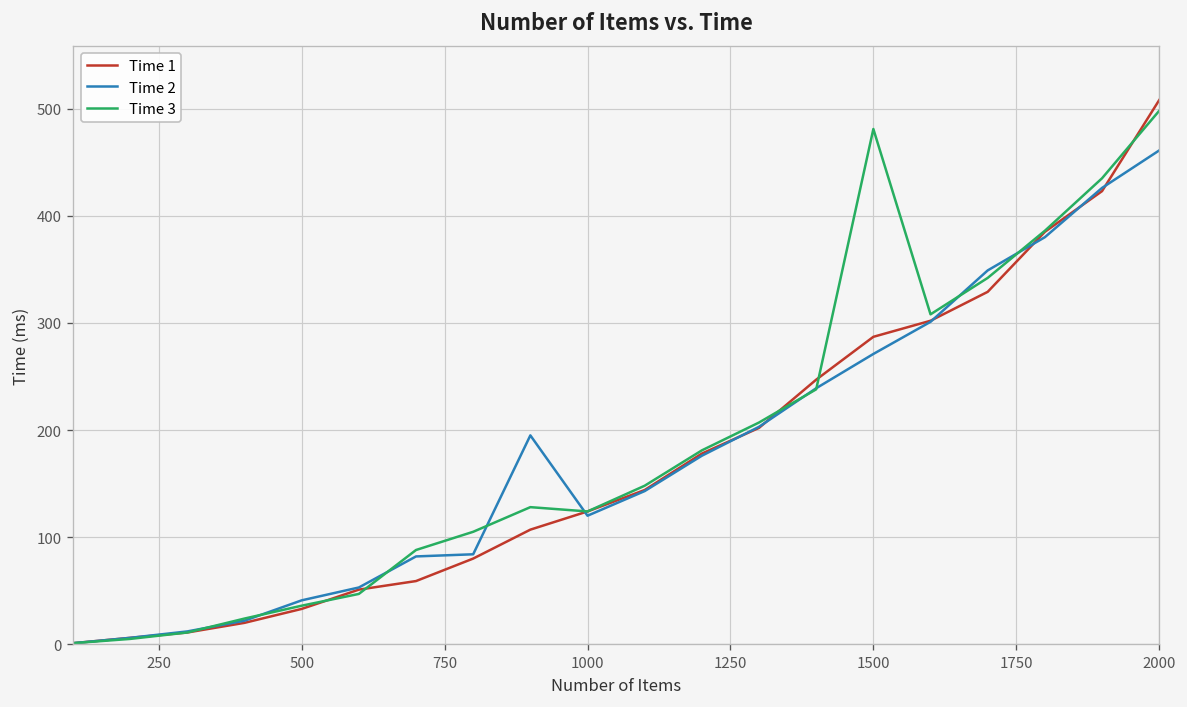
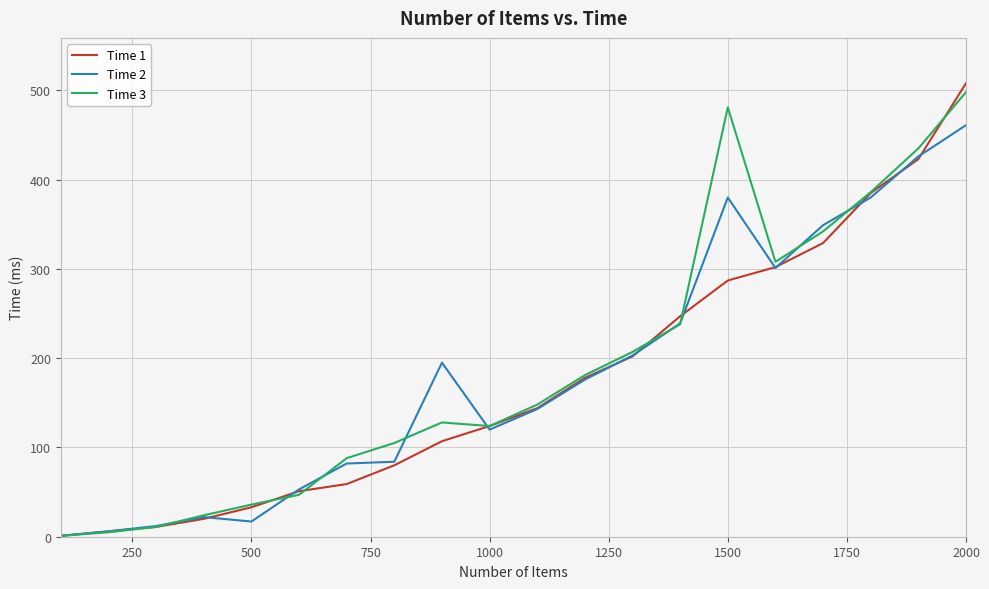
  {
    "Time 1": {
      "500": 30,
      "1500": 290,
      "2000": 510
    },
    "Time 2": {
-     "500": 40,
+     "500": 20,
      "1000": 120,
-     "1500": 270,
+     "1500": 380,
      "2000": 460
    },
    "Time 3": {
      "500": 40,
      "1500": 480,
      "2000": 500
    }
  }
